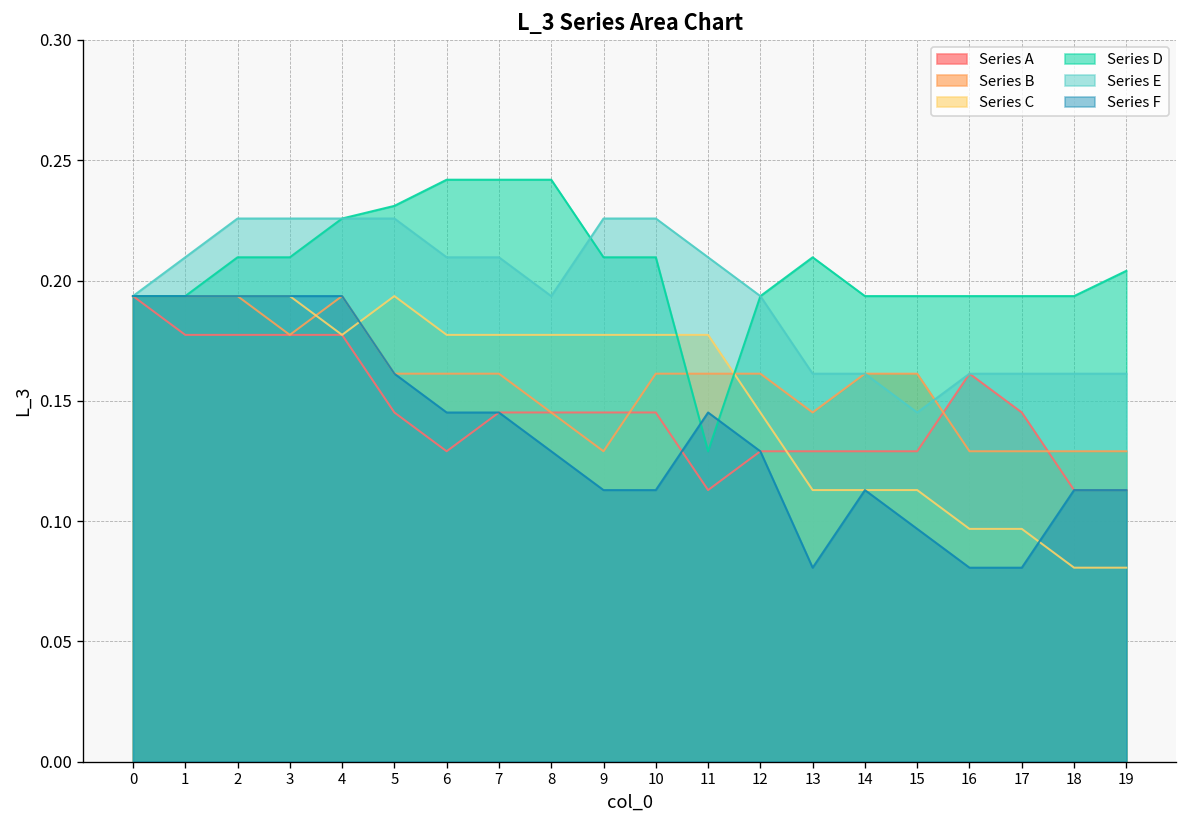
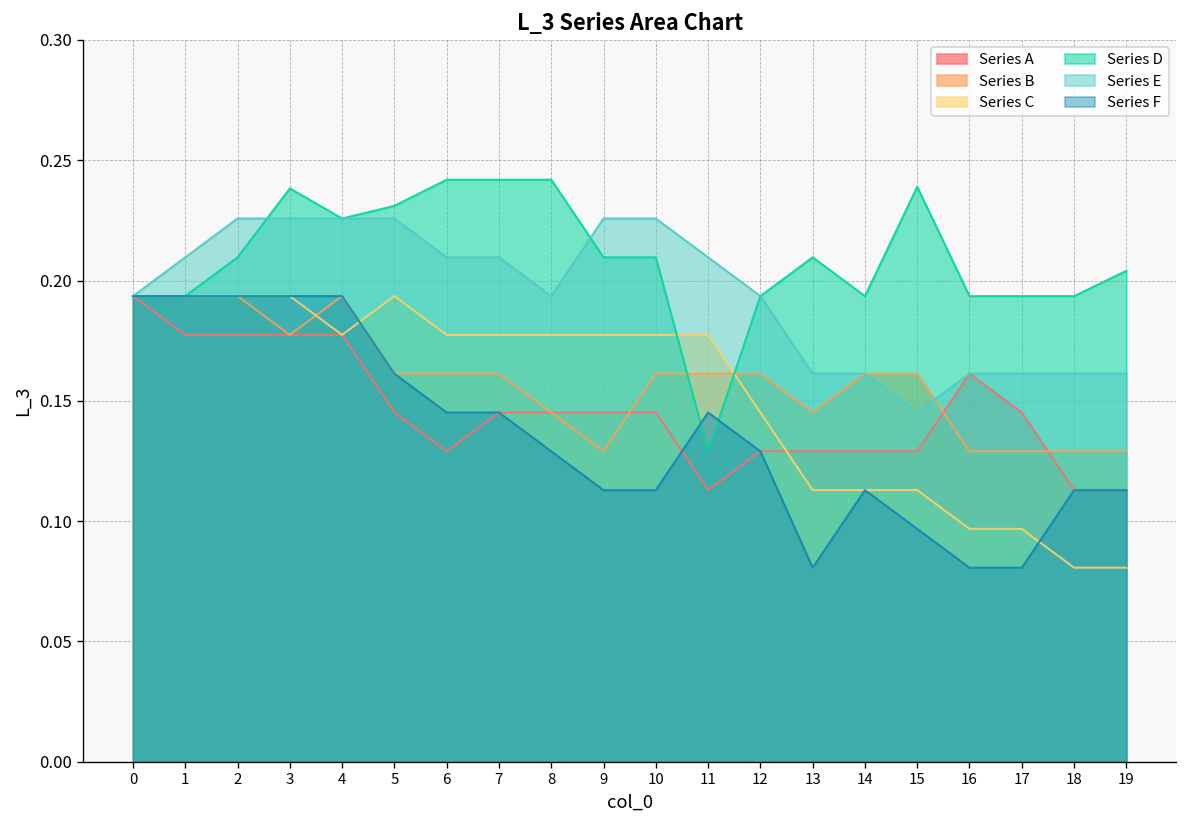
  {
    "Series D": {
      "2": 0.210,
-     "3": 0.210,
+     "3": 0.238,
      "5": 0.231,
      "6": 0.242,
      "7": 0.242,
      "8": 0.242,
      "9": 0.210,
      "10": 0.210,
      "11": 0.129,
      "13": 0.210,
      "14": 0.194,
-     "15": 0.194,
+     "15": 0.239,
      "16": 0.194,
      "17": 0.194,
      "18": 0.194,
      "19": 0.204
    }
  }
